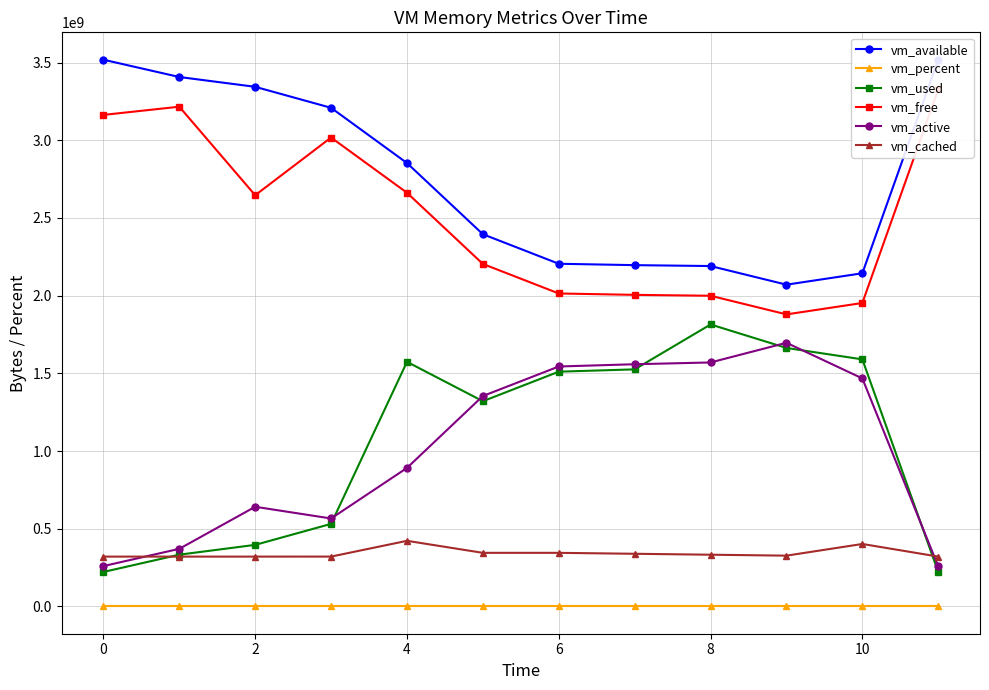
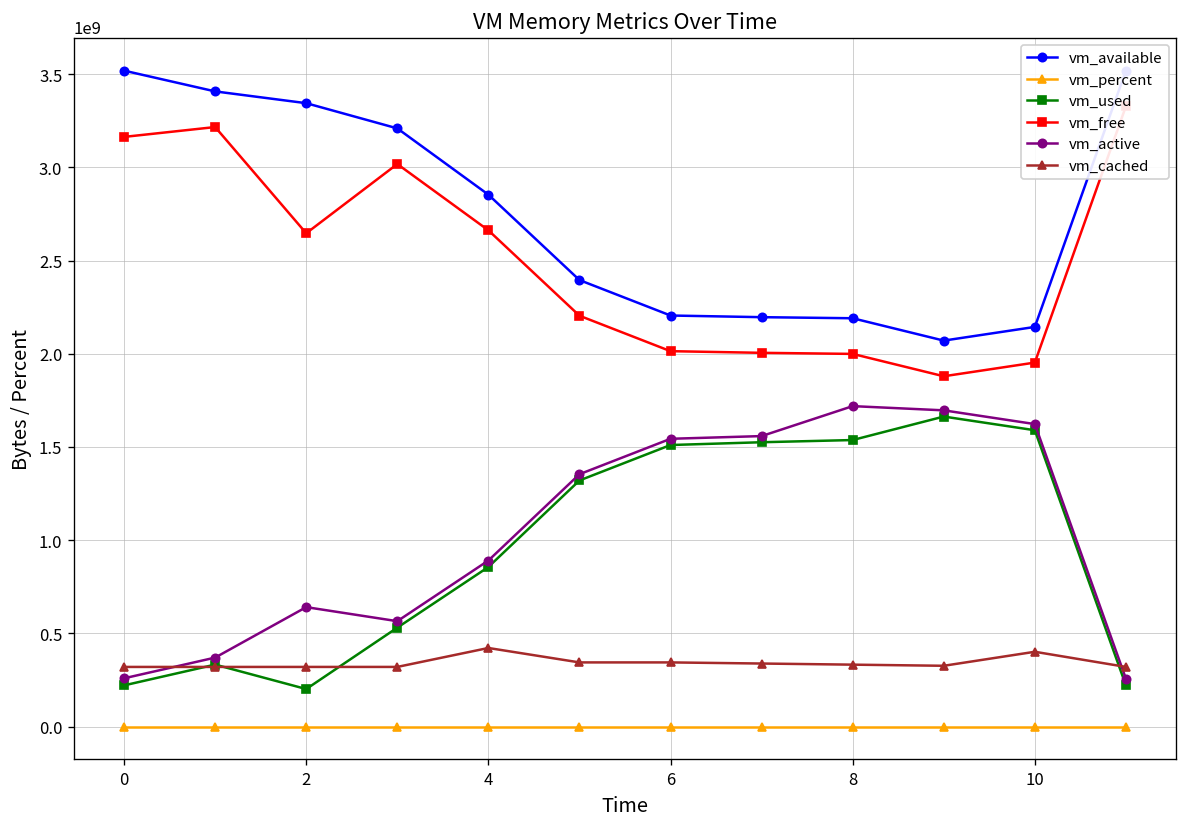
  {
    "vm_available": {
      "0": 3520000000,
      "2": 3340000000,
      "4": 2850000000,
      "6": 2210000000,
      "8": 2190000000,
      "10": 2140000000
    },
    "vm_percent": {
      "0": 0,
      "2": 0,
      "4": 0,
      "6": 0,
      "8": 0,
      "10": 0
    },
    "vm_used": {
      "0": 220000000,
-     "2": 400000000,
-     "4": 1570000000,
+     "2": 200000000,
+     "4": 860000000,
      "6": 1510000000,
-     "8": 1810000000,
+     "8": 1540000000,
      "10": 1590000000
    },
    "vm_free": {
      "0": 3160000000,
      "2": 2650000000,
      "4": 2660000000,
      "6": 2010000000,
      "8": 2000000000,
      "10": 1950000000
    },
    "vm_active": {
      "0": 260000000,
      "2": 640000000,
      "4": 890000000,
      "6": 1540000000,
-     "8": 1570000000,
-     "10": 1470000000
+     "8": 1720000000,
+     "10": 1620000000
    },
    "vm_cached": {
      "0": 320000000,
      "2": 320000000,
      "4": 420000000,
      "6": 340000000,
      "8": 330000000,
      "10": 400000000
    }
  }
